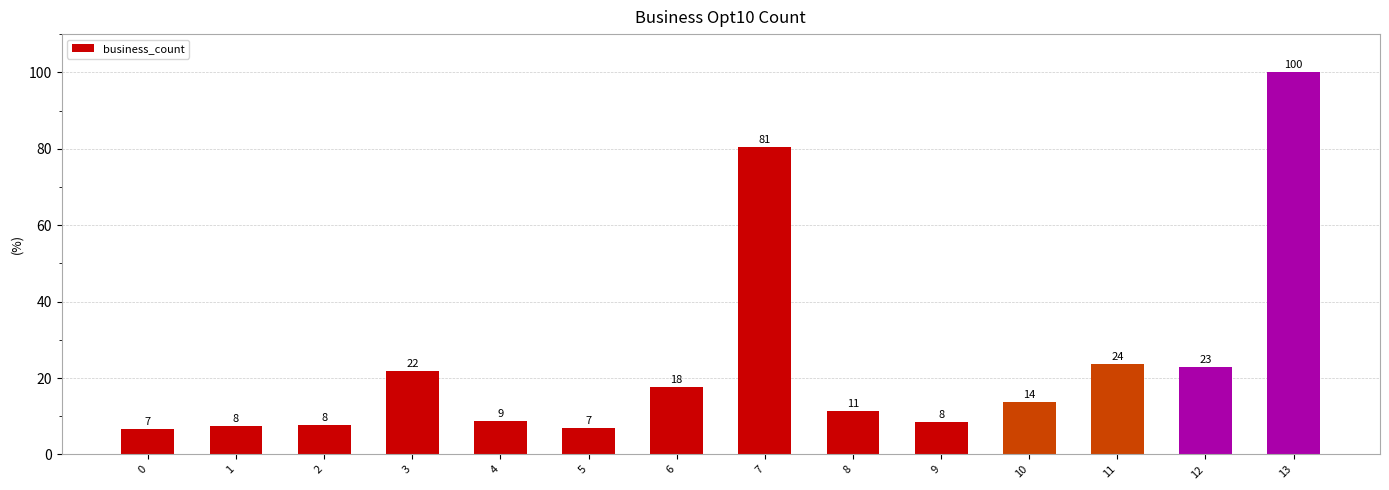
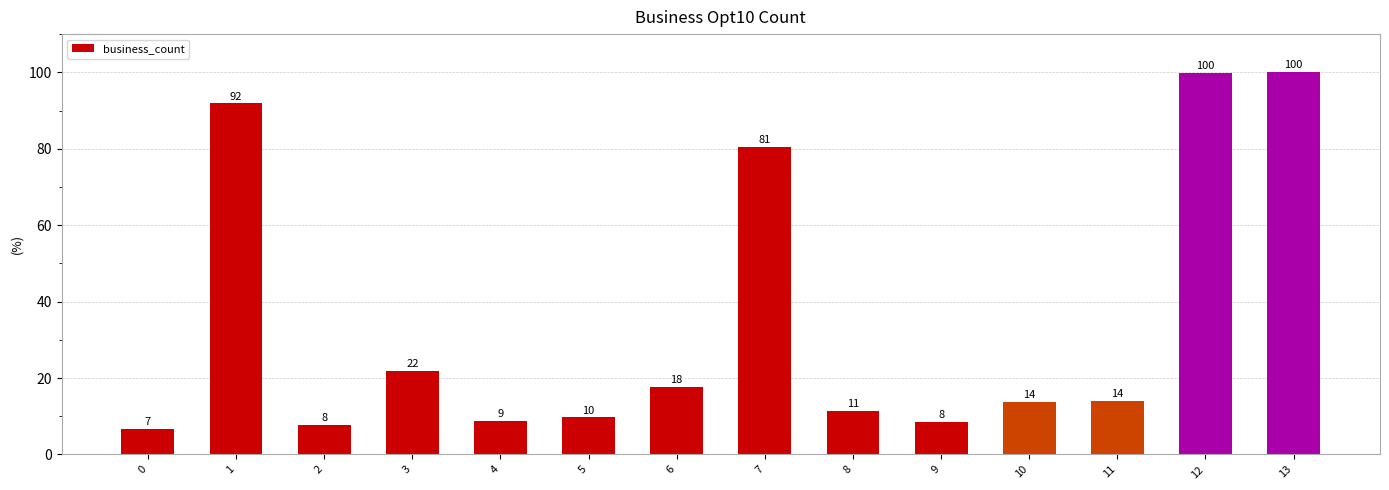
  {
    "0": 7,
-   "1": 8,
+   "1": 92,
    "2": 8,
    "3": 22,
    "4": 9,
-   "5": 7,
+   "5": 10,
    "6": 18,
    "7": 81,
    "8": 11,
    "9": 8,
    "10": 14,
-   "11": 24,
-   "12": 23,
+   "11": 14,
+   "12": 100,
    "13": 100
  }
